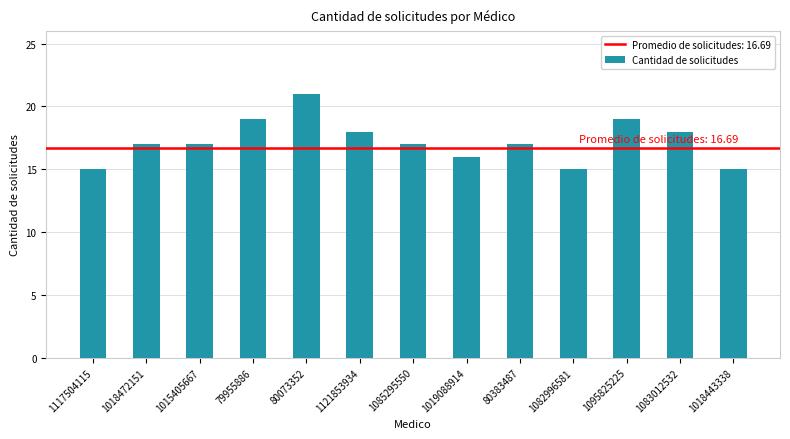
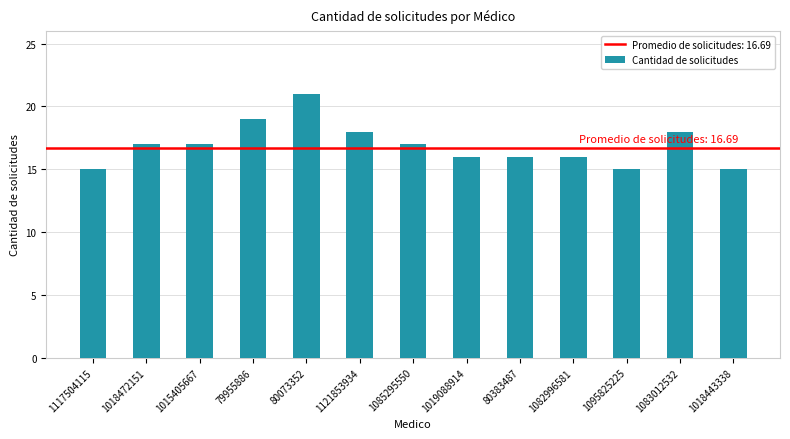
  {
    "1117504115": 15,
    "1018472151": 17,
    "1015405667": 17,
    "79955886": 19,
    "80073352": 21,
    "1121853934": 18,
    "1085295550": 17,
    "1019088914": 16,
-   "80383487": 17,
-   "1082996581": 15,
-   "1095825225": 19,
+   "80383487": 16,
+   "1082996581": 16,
+   "1095825225": 15,
    "1018443338": 15
  }
